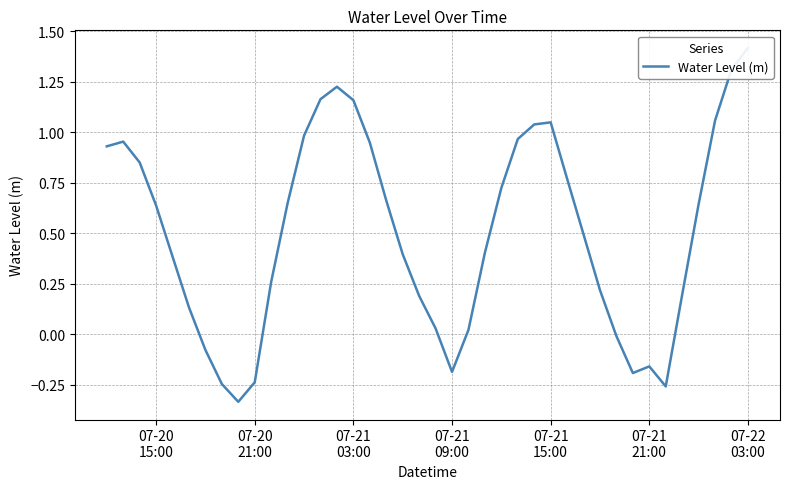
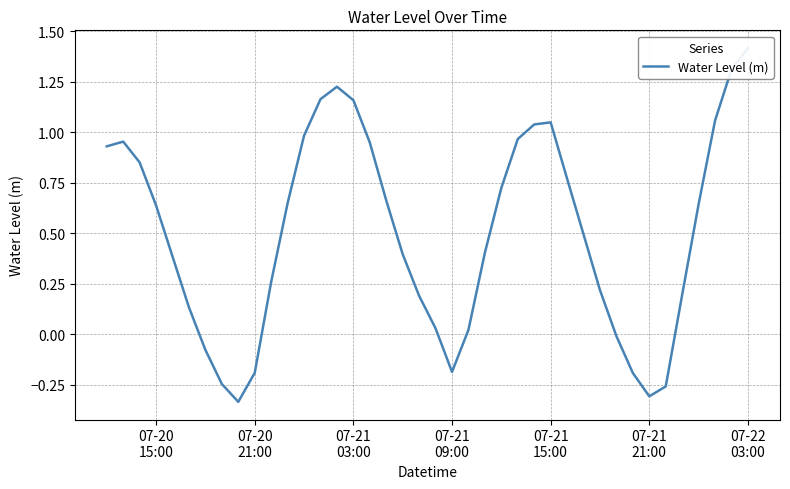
  {
    "07-20 15:00": 0.64,
-   "07-20 21:00": -0.24,
+   "07-20 21:00": -0.19,
    "07-21 03:00": 1.16,
    "07-21 09:00": -0.19,
    "07-21 15:00": 1.05,
-   "07-21 21:00": -0.16
+   "07-21 21:00": -0.31
  }
